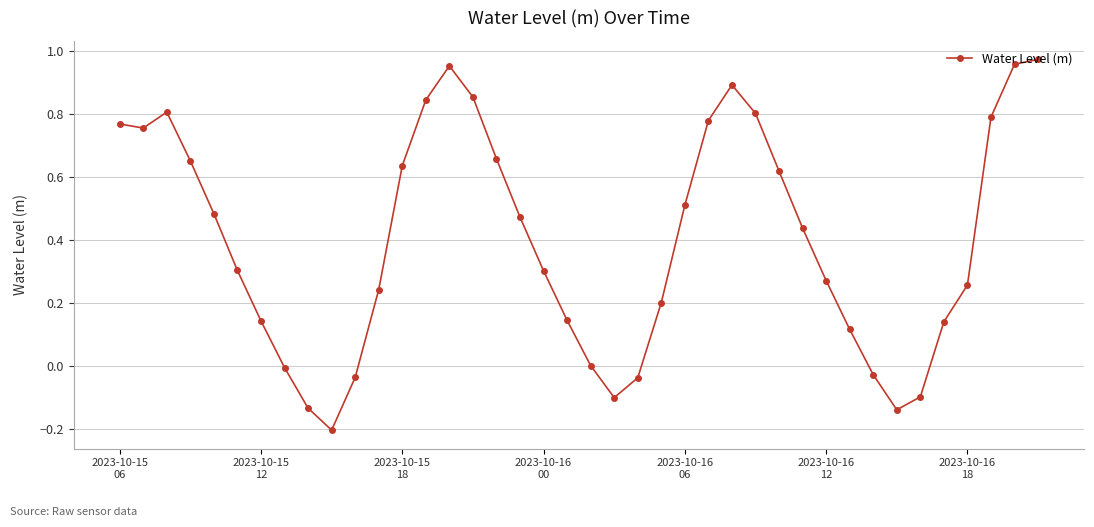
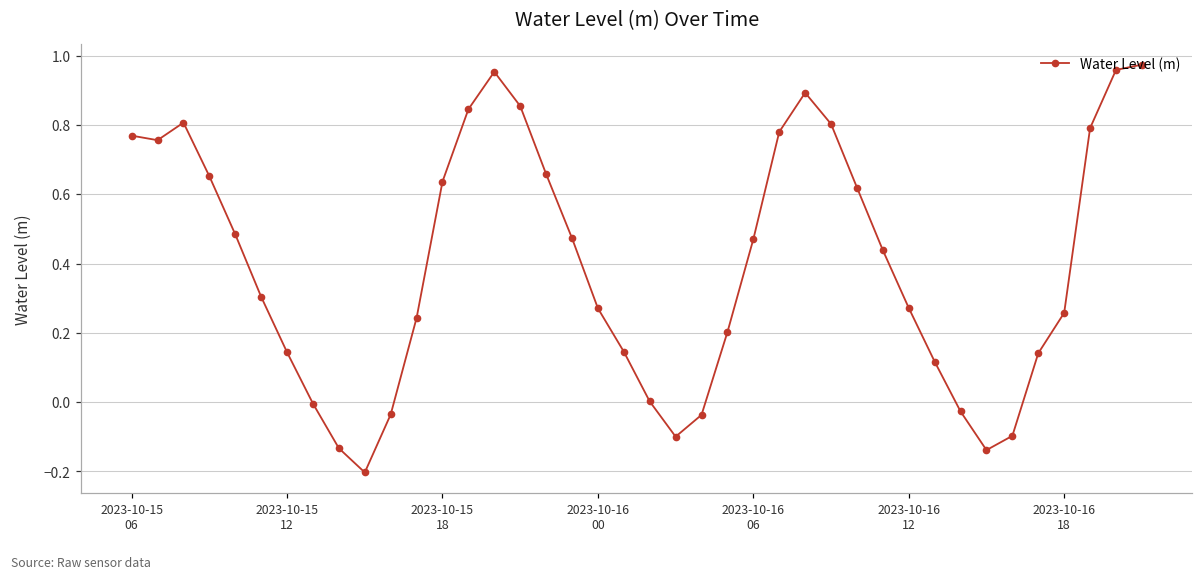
  {
    "2023-10-15 06": 0.77,
    "2023-10-15 12": 0.14,
    "2023-10-15 18": 0.64,
-   "2023-10-16 00": 0.30,
-   "2023-10-16 06": 0.51,
+   "2023-10-16 00": 0.27,
+   "2023-10-16 06": 0.47,
    "2023-10-16 12": 0.27,
    "2023-10-16 18": 0.26
  }
